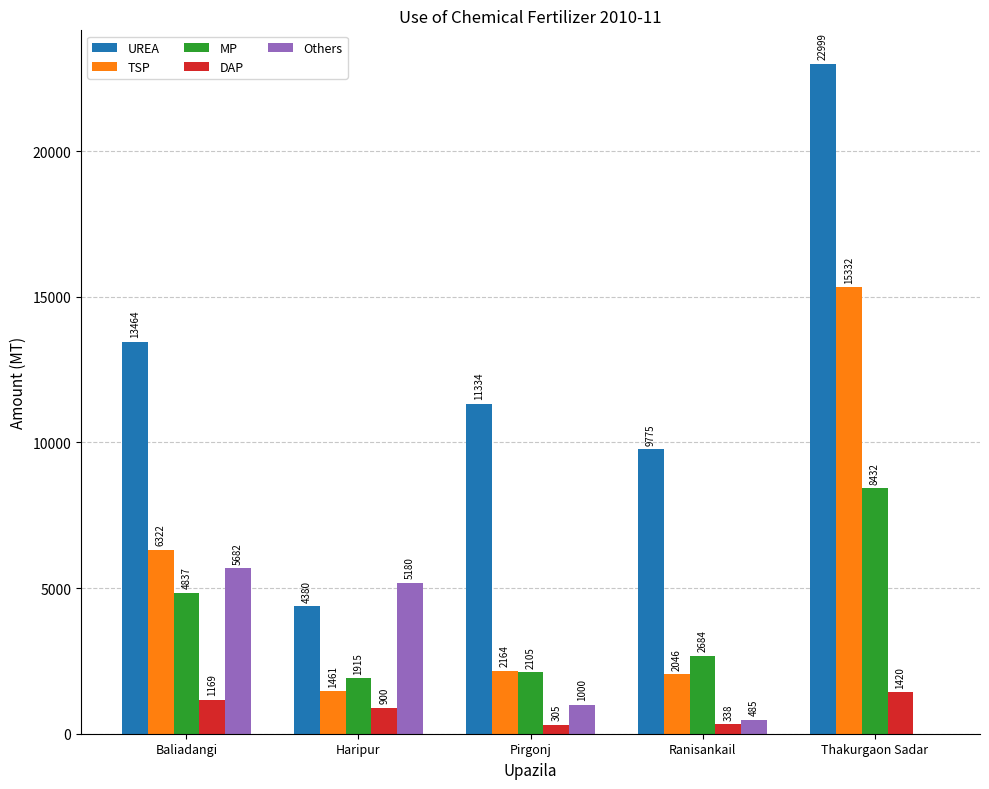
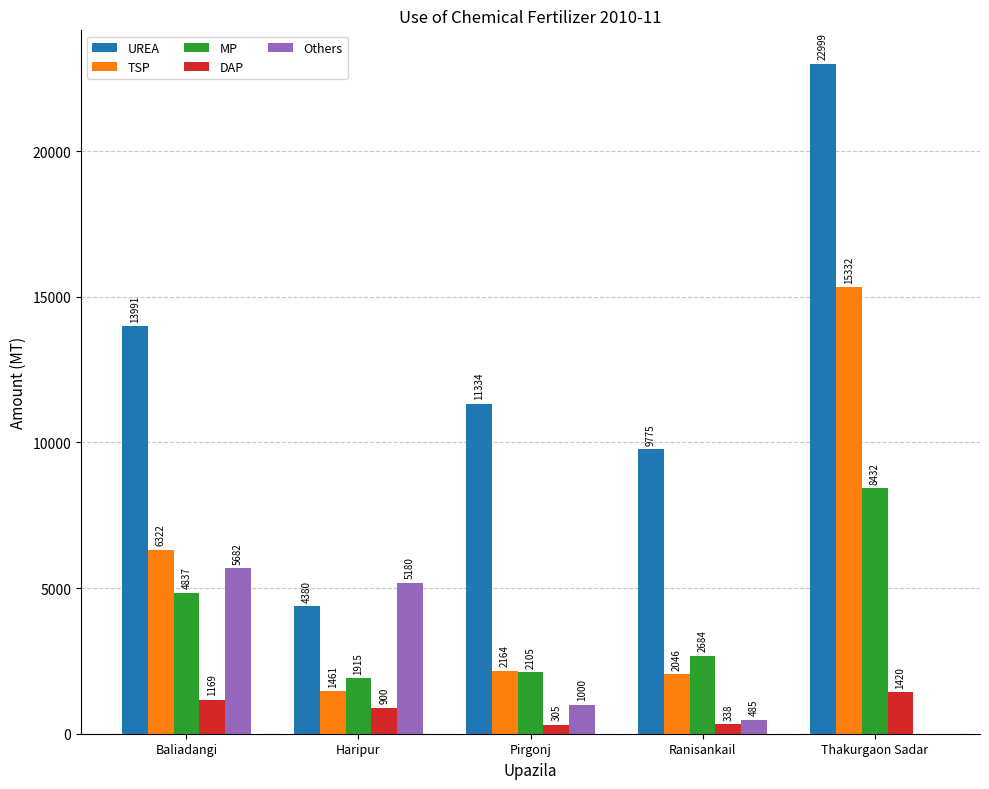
  {
    "UREA": {
-     "Baliadangi": 13464,
+     "Baliadangi": 13991,
      "Haripur": 4380,
      "Pirgonj": 11334,
      "Ranisankail": 9775,
      "Thakurgaon Sadar": 22999
    },
    "TSP": {
      "Baliadangi": 6322,
      "Haripur": 1461,
      "Pirgonj": 2164,
      "Ranisankail": 2046,
      "Thakurgaon Sadar": 15332
    },
    "MP": {
      "Baliadangi": 4837,
      "Haripur": 1915,
      "Pirgonj": 2105,
      "Ranisankail": 2684,
      "Thakurgaon Sadar": 8432
    },
    "DAP": {
      "Baliadangi": 1169,
      "Haripur": 900,
      "Pirgonj": 305,
      "Ranisankail": 338,
      "Thakurgaon Sadar": 1420
    },
    "Others": {
      "Baliadangi": 5682,
      "Haripur": 5180,
      "Pirgonj": 1000,
      "Ranisankail": 485
    }
  }
